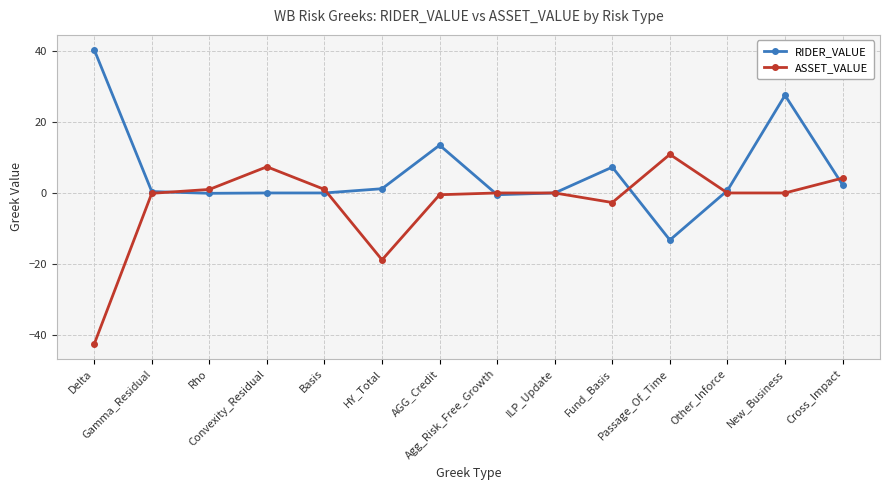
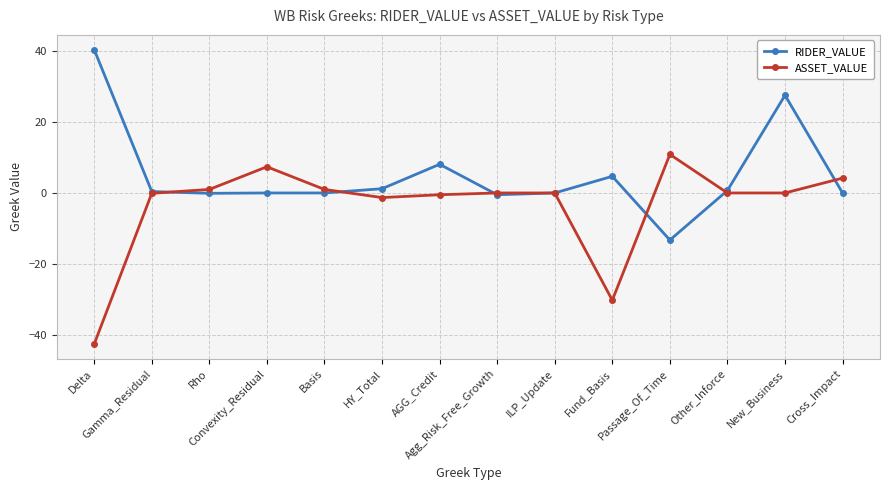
  {
    "RIDER_VALUE": {
      "Delta": 41,
      "Rho": 0,
      "Convexity_Residual": 0,
      "Basis": 0,
      "HY_Total": 1,
-     "AGG_Credit": 14,
-     "Fund_Basis": 7,
+     "AGG_Credit": 8,
+     "Fund_Basis": 5,
      "Passage_Of_Time": -13,
      "New_Business": 28,
-     "Cross_Impact": 2
+     "Cross_Impact": 0
    },
    "ASSET_VALUE": {
      "Delta": -43,
      "Rho": 1,
      "Convexity_Residual": 7,
      "Basis": 1,
-     "HY_Total": -19,
+     "HY_Total": -1,
      "AGG_Credit": -1,
-     "Fund_Basis": -3,
+     "Fund_Basis": -30,
      "Passage_Of_Time": 11,
      "New_Business": 0,
      "Cross_Impact": 4
    }
  }
